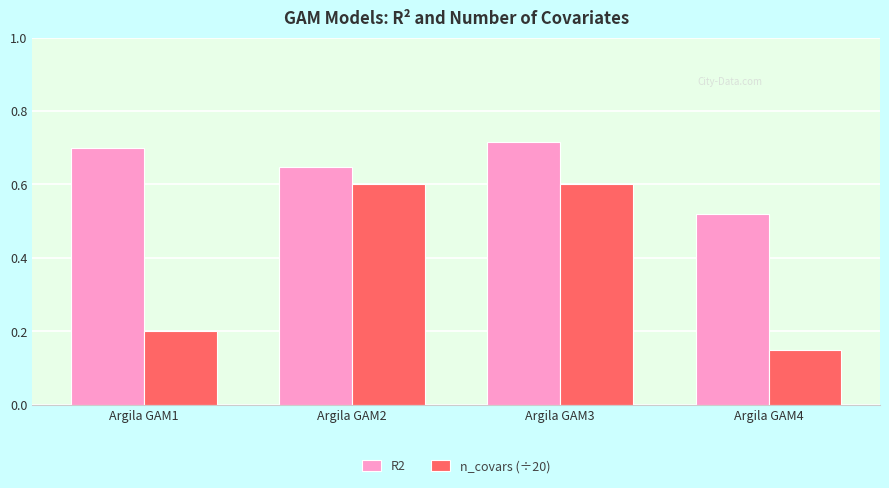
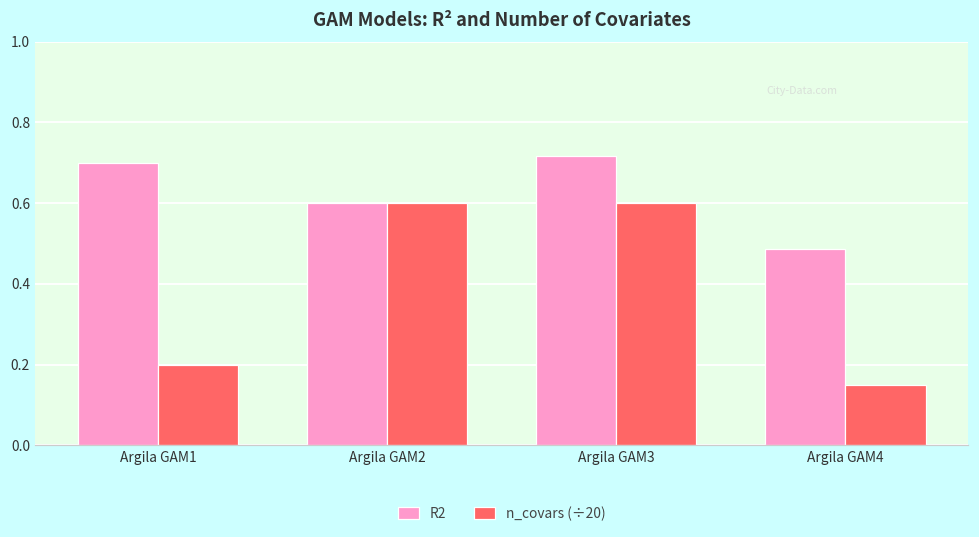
  {
    "R2": {
      "Argila GAM1": 0.70,
-     "Argila GAM2": 0.65,
+     "Argila GAM2": 0.60,
      "Argila GAM3": 0.72,
-     "Argila GAM4": 0.52
+     "Argila GAM4": 0.49
    },
    "n_covars (÷20)": {
      "Argila GAM1": 0.20,
      "Argila GAM2": 0.60,
      "Argila GAM3": 0.60,
      "Argila GAM4": 0.15
    }
  }
